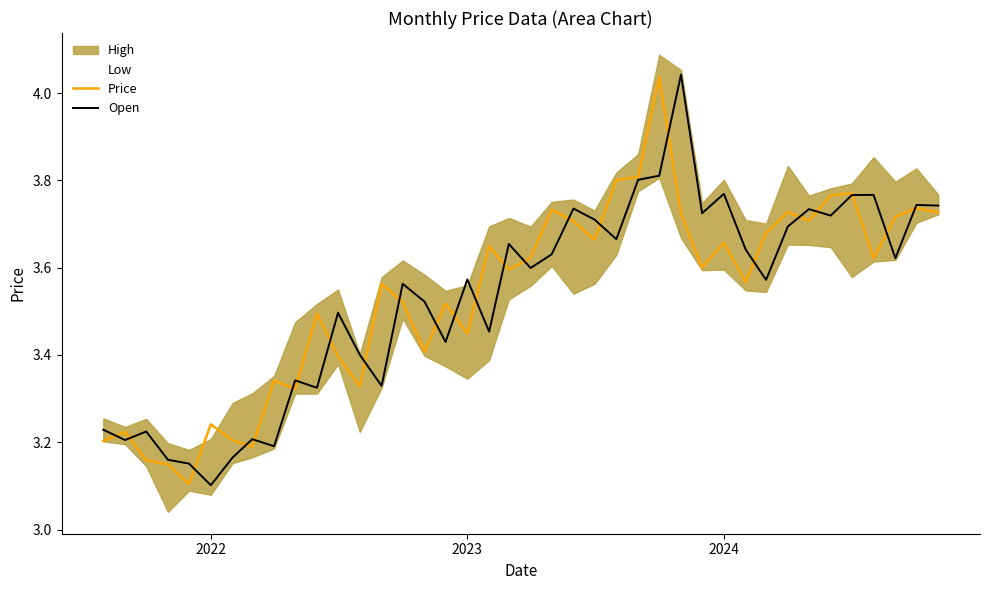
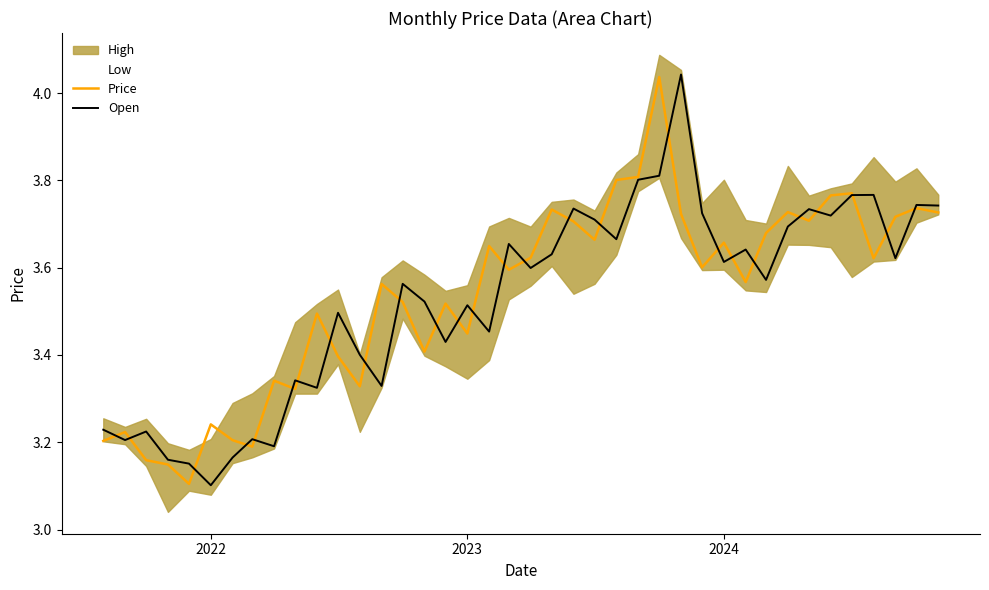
  {
    "Price": {
      "2022": 3.24,
      "2023": 3.45,
      "2024": 3.66
    },
    "Open": {
      "2022": 3.10,
-     "2023": 3.57,
-     "2024": 3.77
+     "2023": 3.51,
+     "2024": 3.61
    }
  }
